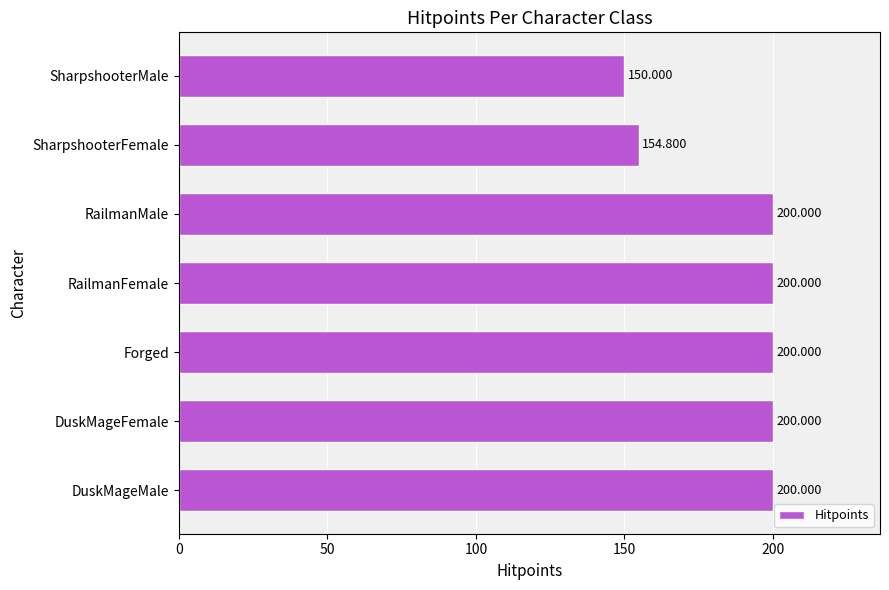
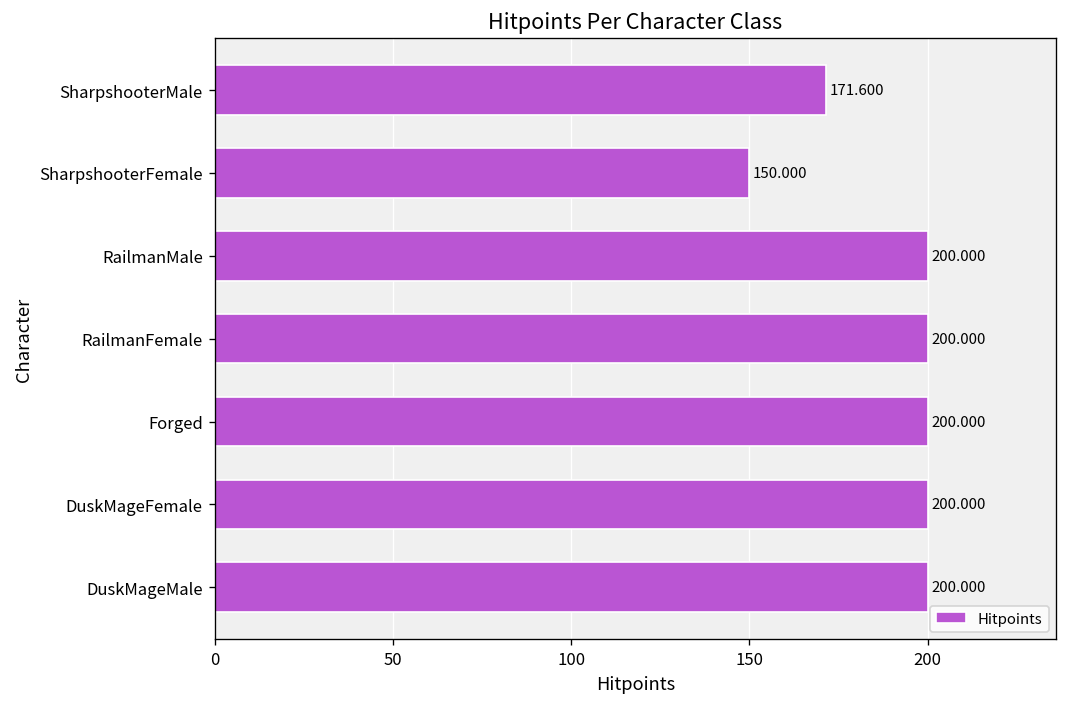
  {
-   "SharpshooterMale": 150.000,
-   "SharpshooterFemale": 154.800,
+   "SharpshooterMale": 171.600,
+   "SharpshooterFemale": 150.000,
    "RailmanMale": 200.000,
    "RailmanFemale": 200.000,
    "Forged": 200.000,
    "DuskMageFemale": 200.000,
    "DuskMageMale": 200.000
  }
